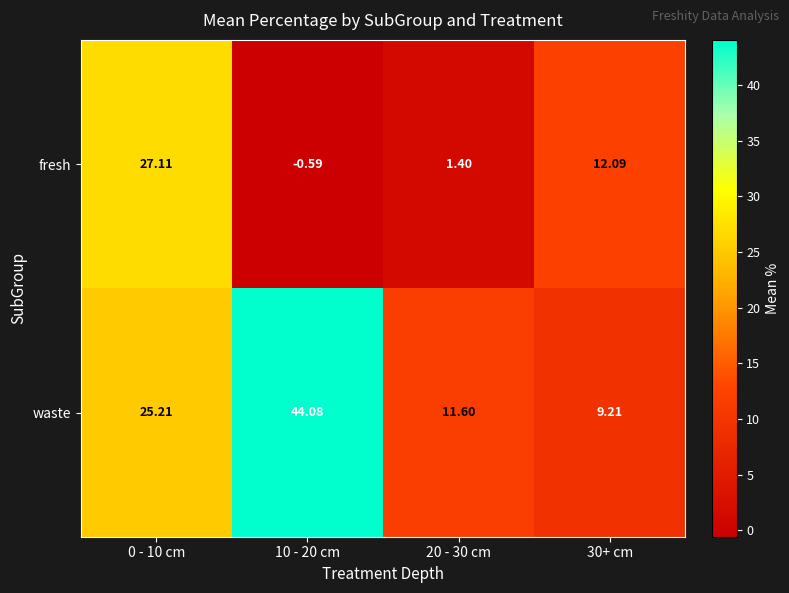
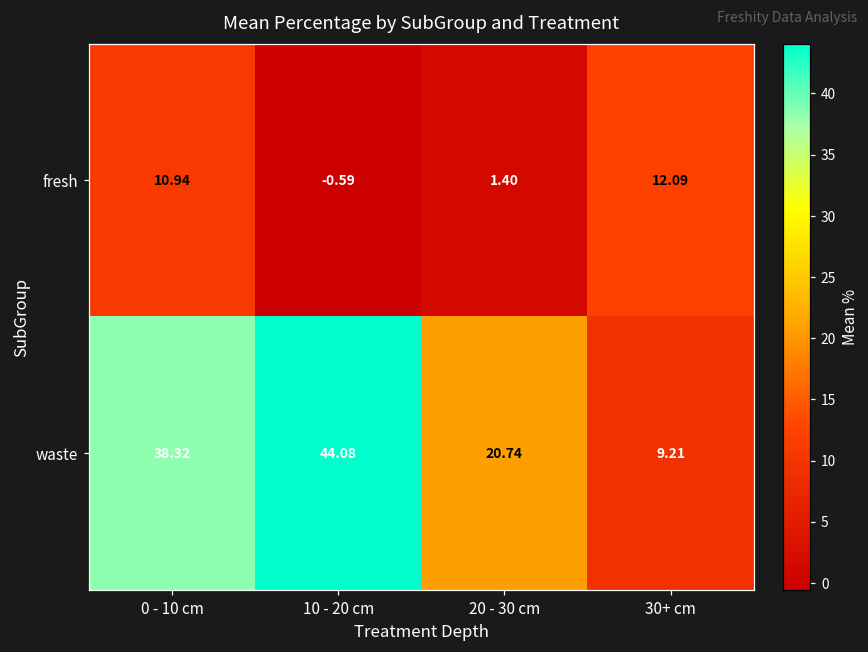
  {
    "fresh": {
-     "0 - 10 cm": 27.11,
+     "0 - 10 cm": 10.94,
      "10 - 20 cm": -0.59,
      "20 - 30 cm": 1.40,
      "30+ cm": 12.09
    },
    "waste": {
-     "0 - 10 cm": 25.21,
+     "0 - 10 cm": 38.32,
      "10 - 20 cm": 44.08,
-     "20 - 30 cm": 11.60,
+     "20 - 30 cm": 20.74,
      "30+ cm": 9.21
    }
  }
